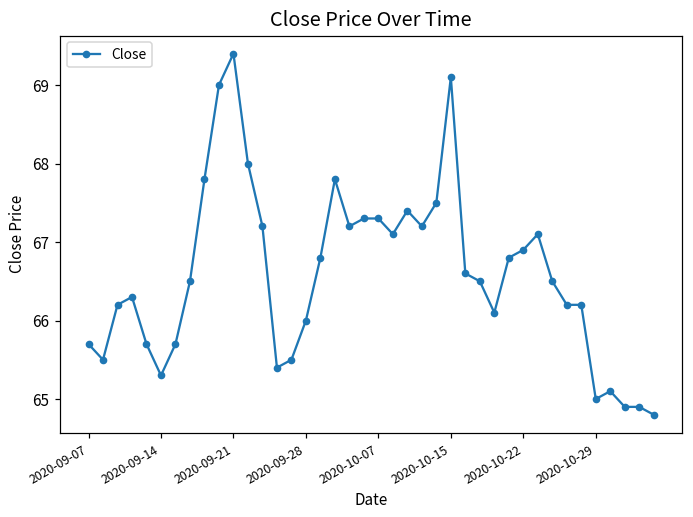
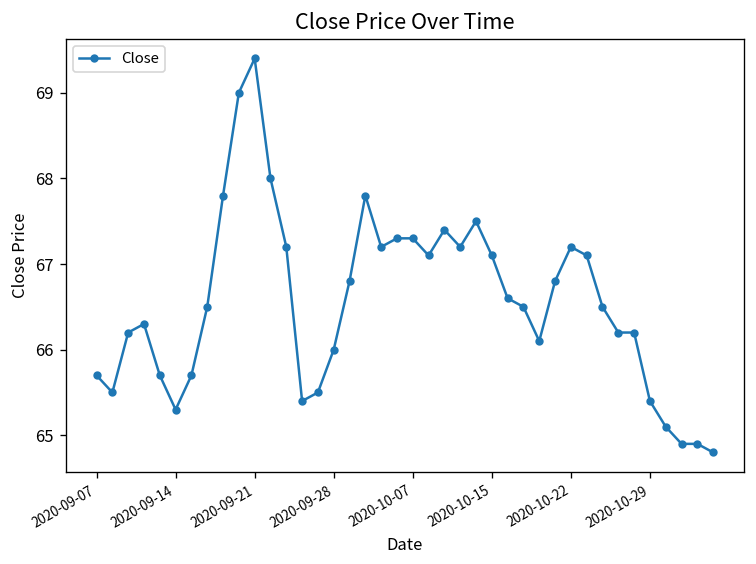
  {
    "2020-09-07": 65.7,
    "2020-09-14": 65.3,
    "2020-09-21": 69.4,
    "2020-09-28": 66.0,
    "2020-10-07": 67.3,
-   "2020-10-15": 69.1,
-   "2020-10-22": 66.9,
-   "2020-10-29": 65.0
+   "2020-10-15": 67.1,
+   "2020-10-22": 67.2,
+   "2020-10-29": 65.4
  }
